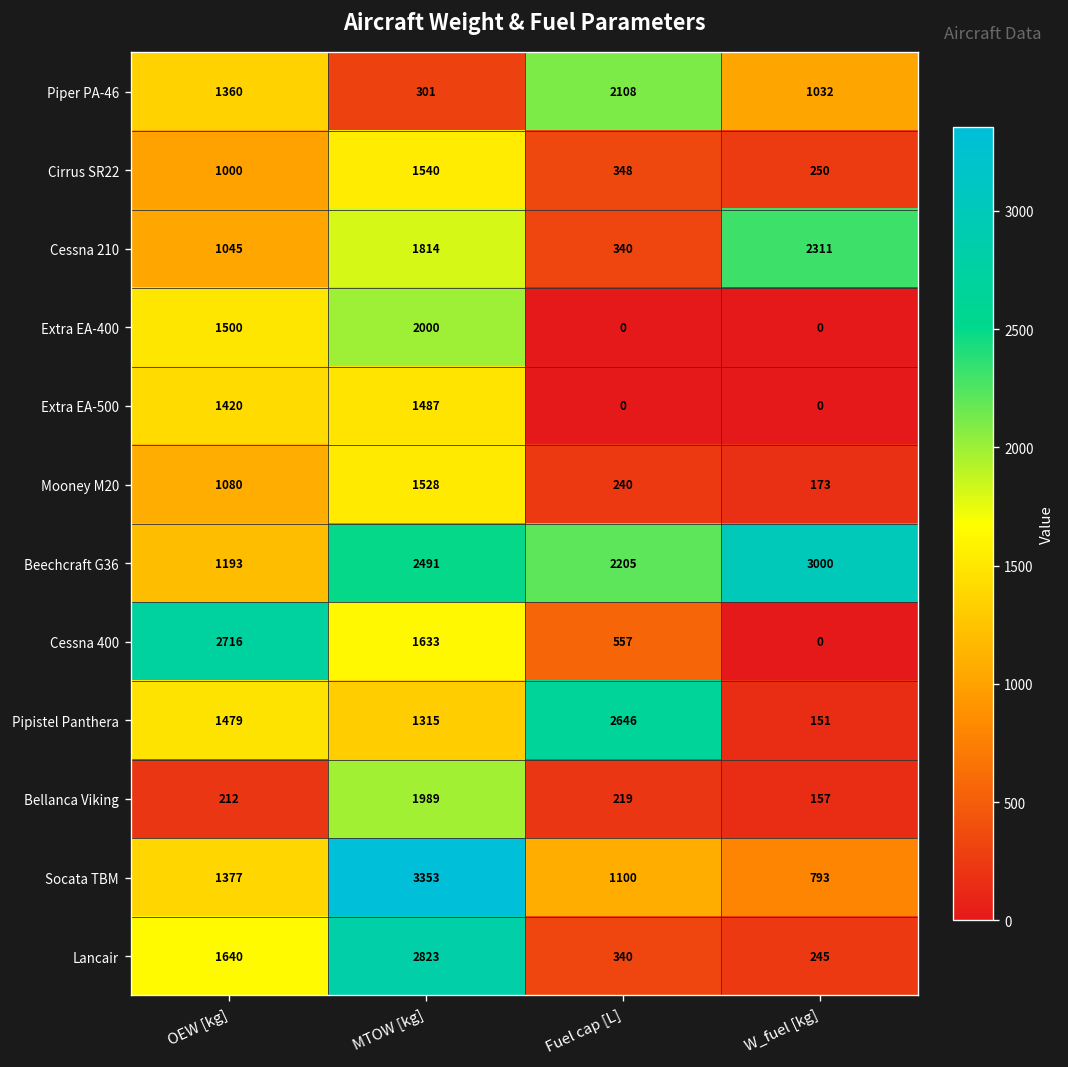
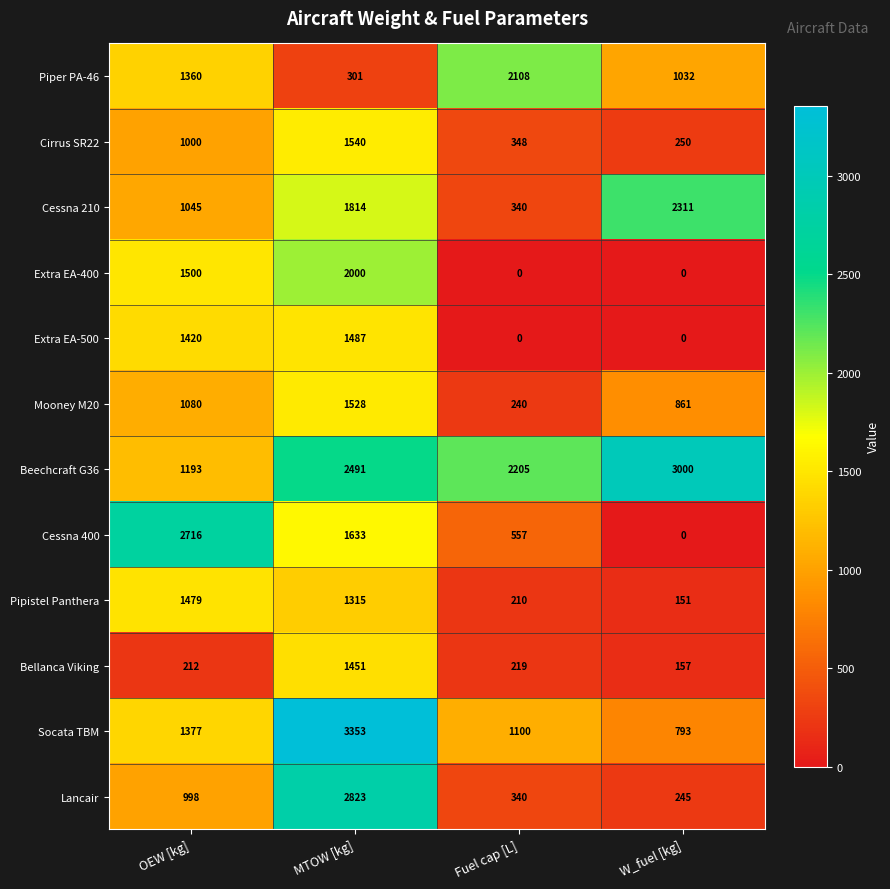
  {
    "Piper PA-46": {
      "OEW [kg]": 1360,
      "MTOW [kg]": 301,
      "Fuel cap [L]": 2108,
      "W_fuel [kg]": 1032
    },
    "Cirrus SR22": {
      "OEW [kg]": 1000,
      "MTOW [kg]": 1540,
      "Fuel cap [L]": 348,
      "W_fuel [kg]": 250
    },
    "Cessna 210": {
      "OEW [kg]": 1045,
      "MTOW [kg]": 1814,
      "Fuel cap [L]": 340,
      "W_fuel [kg]": 2311
    },
    "Extra EA-400": {
      "OEW [kg]": 1500,
      "MTOW [kg]": 2000,
      "Fuel cap [L]": 0,
      "W_fuel [kg]": 0
    },
    "Extra EA-500": {
      "OEW [kg]": 1420,
      "MTOW [kg]": 1487,
      "Fuel cap [L]": 0,
      "W_fuel [kg]": 0
    },
    "Mooney M20": {
      "OEW [kg]": 1080,
      "MTOW [kg]": 1528,
      "Fuel cap [L]": 240,
-     "W_fuel [kg]": 173
+     "W_fuel [kg]": 861
    },
    "Beechcraft G36": {
      "OEW [kg]": 1193,
      "MTOW [kg]": 2491,
      "Fuel cap [L]": 2205,
      "W_fuel [kg]": 3000
    },
    "Cessna 400": {
      "OEW [kg]": 2716,
      "MTOW [kg]": 1633,
      "Fuel cap [L]": 557,
      "W_fuel [kg]": 0
    },
    "Pipistel Panthera": {
      "OEW [kg]": 1479,
      "MTOW [kg]": 1315,
-     "Fuel cap [L]": 2646,
+     "Fuel cap [L]": 210,
      "W_fuel [kg]": 151
    },
    "Bellanca Viking": {
      "OEW [kg]": 212,
-     "MTOW [kg]": 1989,
+     "MTOW [kg]": 1451,
      "Fuel cap [L]": 219,
      "W_fuel [kg]": 157
    },
    "Socata TBM": {
      "OEW [kg]": 1377,
      "MTOW [kg]": 3353,
      "Fuel cap [L]": 1100,
      "W_fuel [kg]": 793
    },
    "Lancair": {
-     "OEW [kg]": 1640,
+     "OEW [kg]": 998,
      "MTOW [kg]": 2823,
      "Fuel cap [L]": 340,
      "W_fuel [kg]": 245
    }
  }
